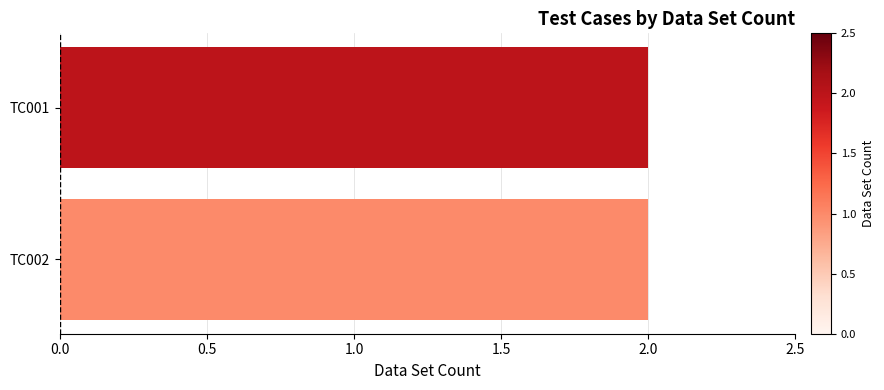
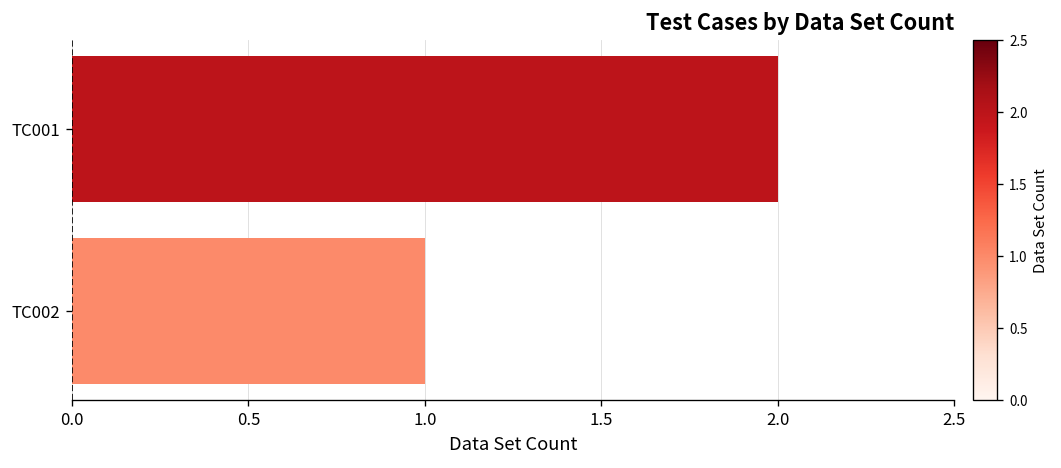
  {
    "TC001": 2,
-   "TC002": 2
+   "TC002": 1
  }
